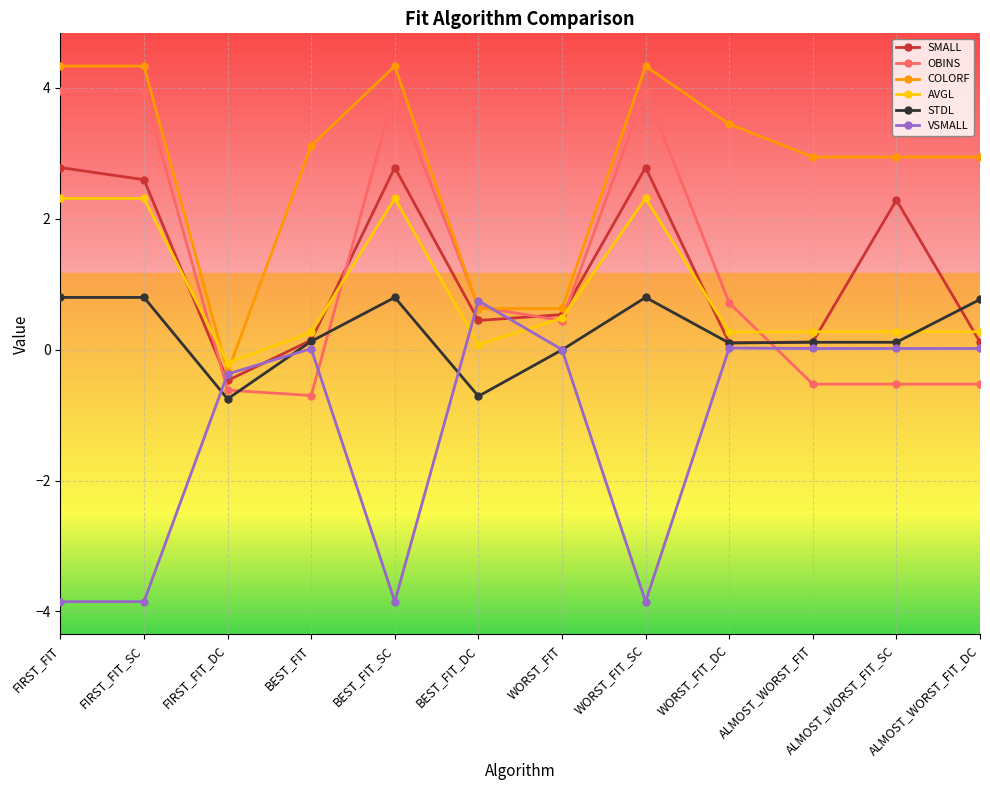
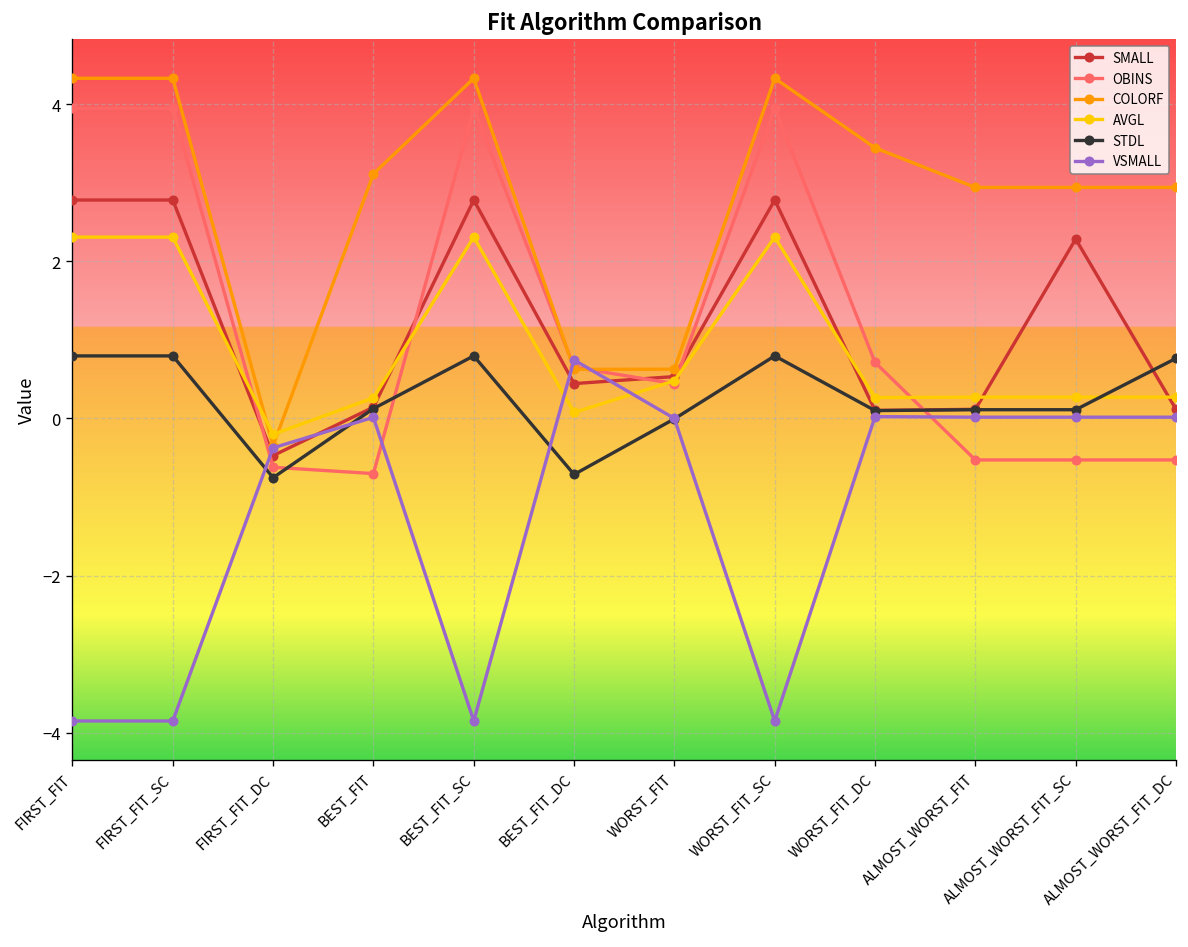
  {
    "SMALL": {
      "FIRST_FIT": 2.8,
-     "FIRST_FIT_SC": 2.6,
+     "FIRST_FIT_SC": 2.8,
      "FIRST_FIT_DC": -0.5,
      "BEST_FIT_SC": 2.8,
      "BEST_FIT_DC": 0.4,
      "WORST_FIT": 0.5,
      "WORST_FIT_SC": 2.8,
      "ALMOST_WORST_FIT_SC": 2.3,
      "ALMOST_WORST_FIT_DC": 0.1
    },
    "OBINS": {
      "FIRST_FIT": 3.9,
      "FIRST_FIT_SC": 3.9,
      "FIRST_FIT_DC": -0.6,
      "BEST_FIT": -0.7,
      "BEST_FIT_SC": 3.9,
      "WORST_FIT_SC": 3.9,
      "WORST_FIT_DC": 0.7,
      "ALMOST_WORST_FIT": -0.5,
      "ALMOST_WORST_FIT_SC": -0.5,
      "ALMOST_WORST_FIT_DC": -0.5
    },
    "STDL": {
      "FIRST_FIT": 0.8,
      "FIRST_FIT_SC": 0.8,
      "FIRST_FIT_DC": -0.8,
      "BEST_FIT_SC": 0.8,
      "BEST_FIT_DC": -0.7,
      "WORST_FIT_SC": 0.8,
      "ALMOST_WORST_FIT_SC": 0.1,
      "ALMOST_WORST_FIT_DC": 0.8
    },
    "VSMALL": {
      "FIRST_FIT": -3.9,
      "FIRST_FIT_SC": -3.9,
      "BEST_FIT": 0.0,
      "BEST_FIT_SC": -3.9,
      "BEST_FIT_DC": 0.7,
      "WORST_FIT_SC": -3.9,
      "WORST_FIT_DC": 0.0,
      "ALMOST_WORST_FIT": 0.0,
      "ALMOST_WORST_FIT_SC": 0.0,
      "ALMOST_WORST_FIT_DC": 0.0
    }
  }
